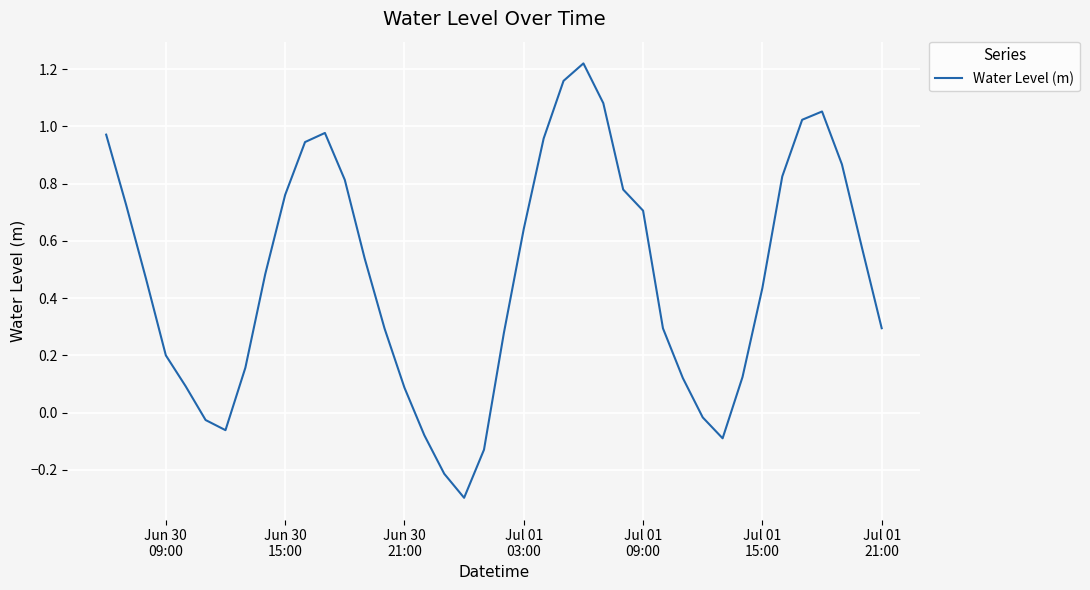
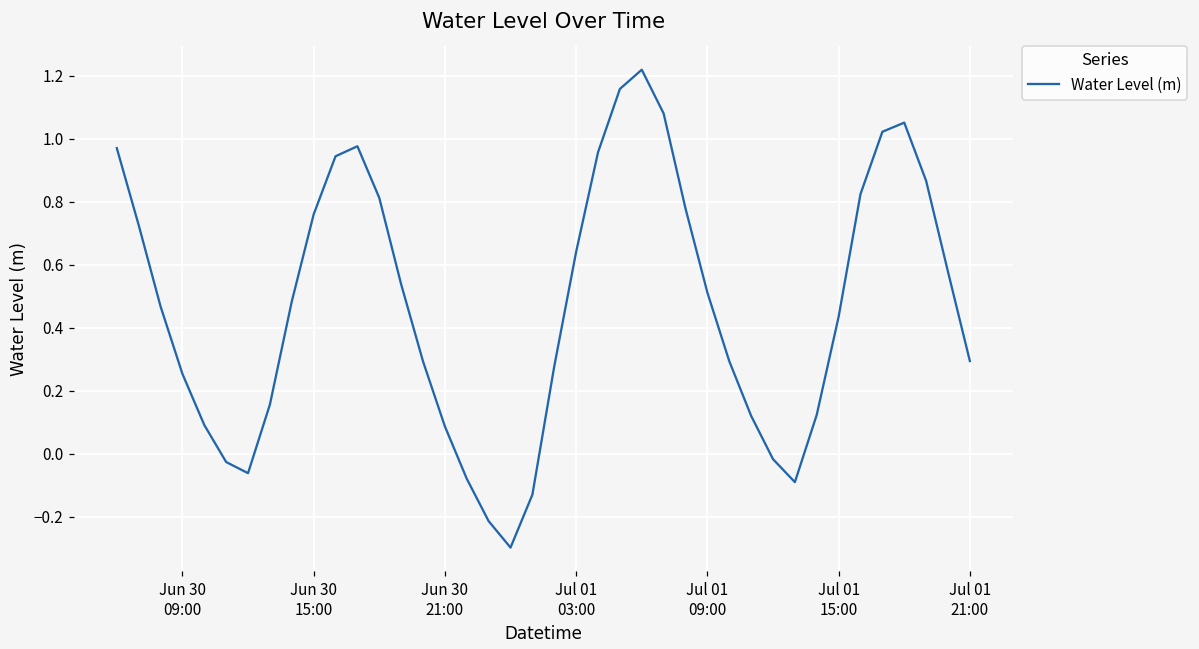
  {
-   "Jun 30 09:00": 0.20,
+   "Jun 30 09:00": 0.25,
    "Jun 30 15:00": 0.76,
    "Jun 30 21:00": 0.09,
    "Jul 01 03:00": 0.64,
-   "Jul 01 09:00": 0.71,
+   "Jul 01 09:00": 0.51,
    "Jul 01 15:00": 0.44,
    "Jul 01 21:00": 0.29
  }
